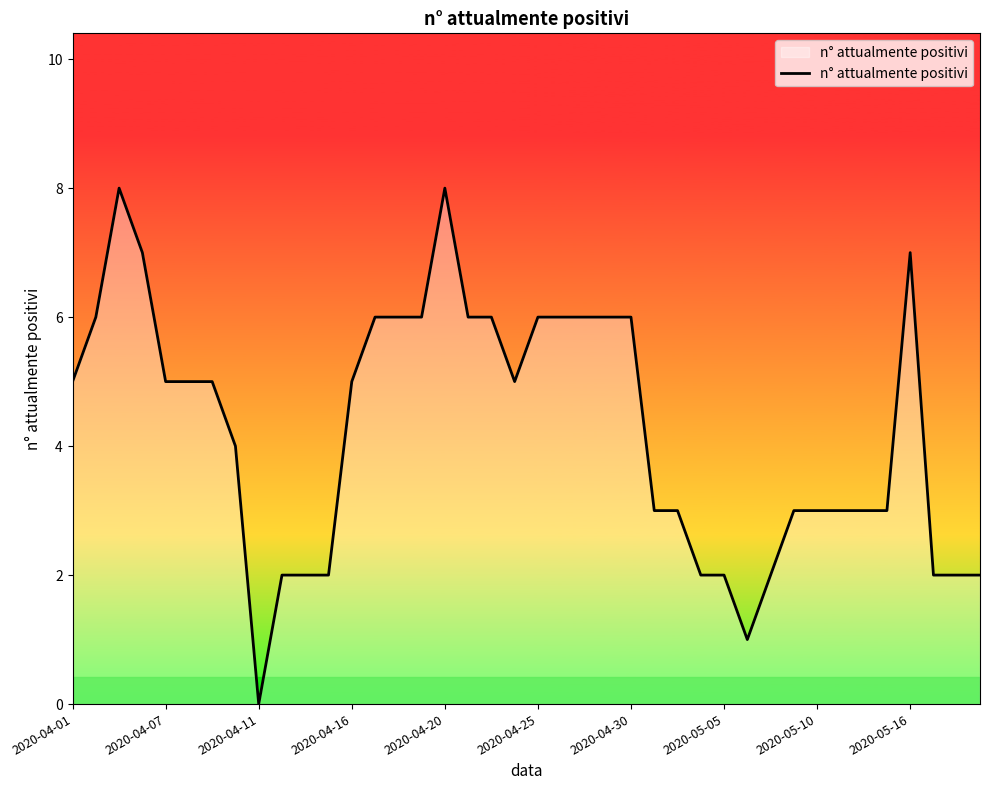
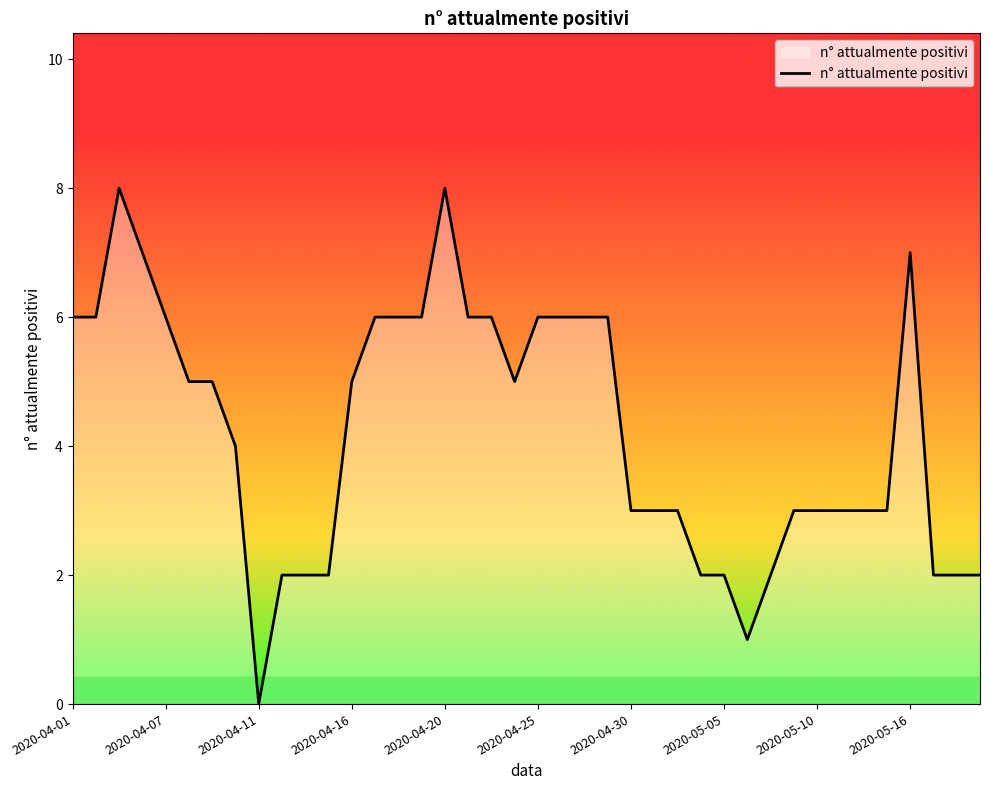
  {
-   "2020-04-01": 5,
-   "2020-04-07": 5,
+   "2020-04-01": 6,
+   "2020-04-07": 6,
    "2020-04-16": 5,
    "2020-04-20": 8,
    "2020-04-25": 6,
-   "2020-04-30": 6,
+   "2020-04-30": 3,
    "2020-05-05": 2,
    "2020-05-10": 3,
    "2020-05-16": 7
  }
